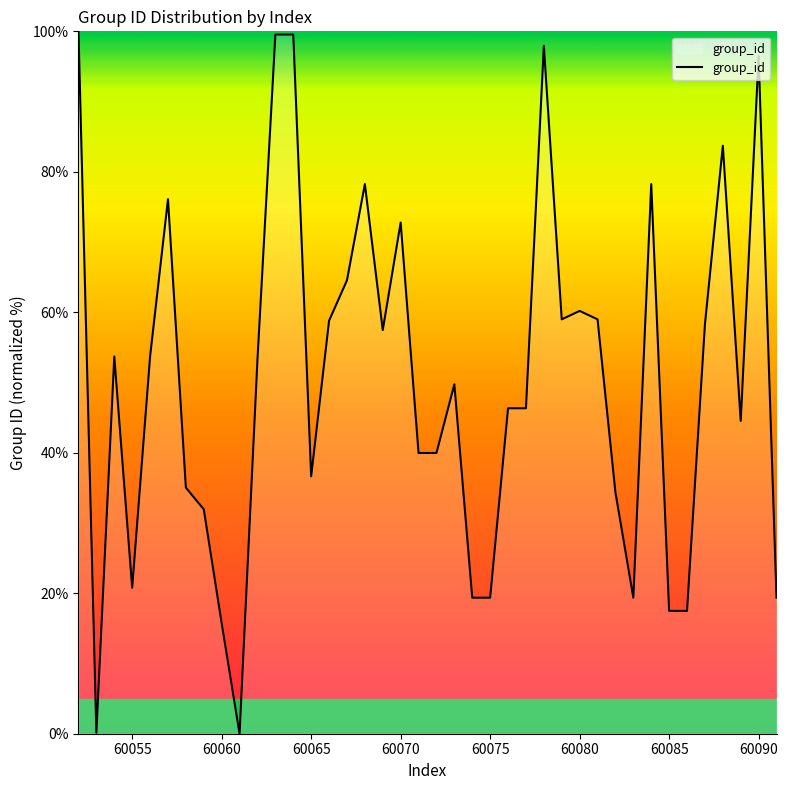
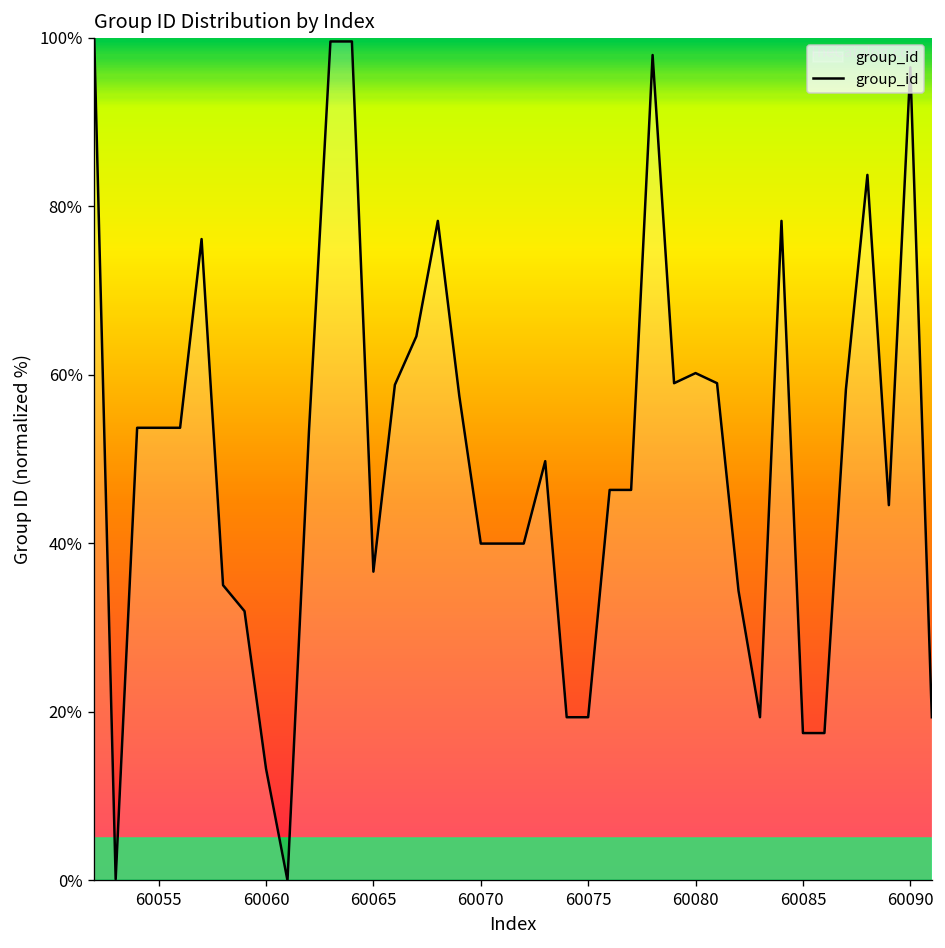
  {
-   "60055": "21%",
-   "60060": "16%",
+   "60055": "54%",
+   "60060": "13%",
    "60065": "37%",
-   "60070": "73%",
+   "60070": "40%",
    "60075": "19%",
    "60080": "60%",
    "60085": "17%"
  }
